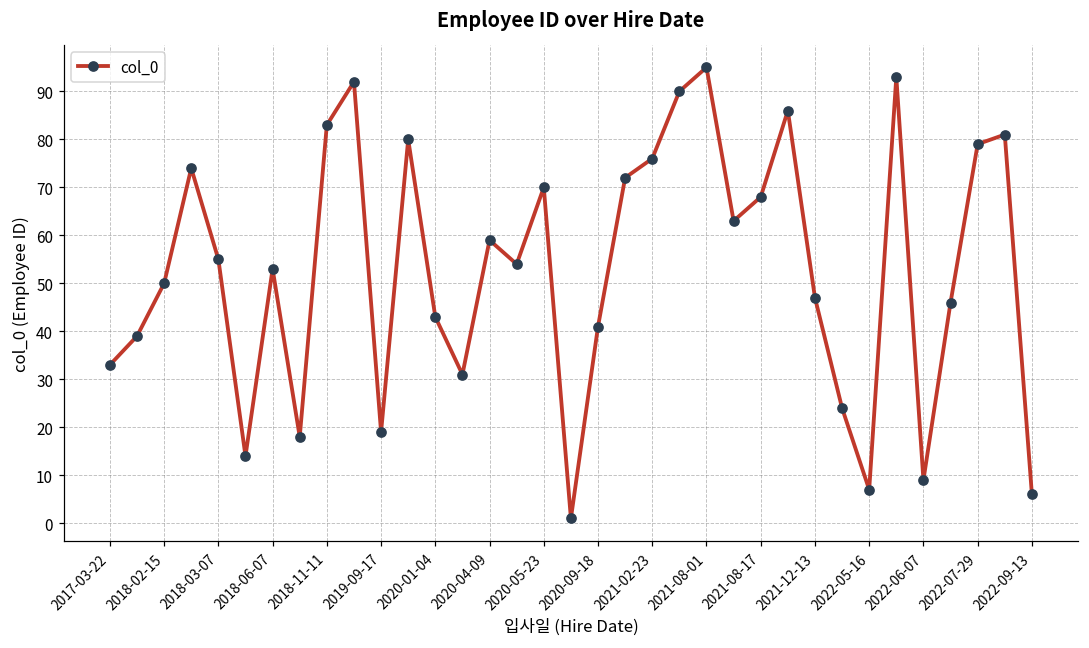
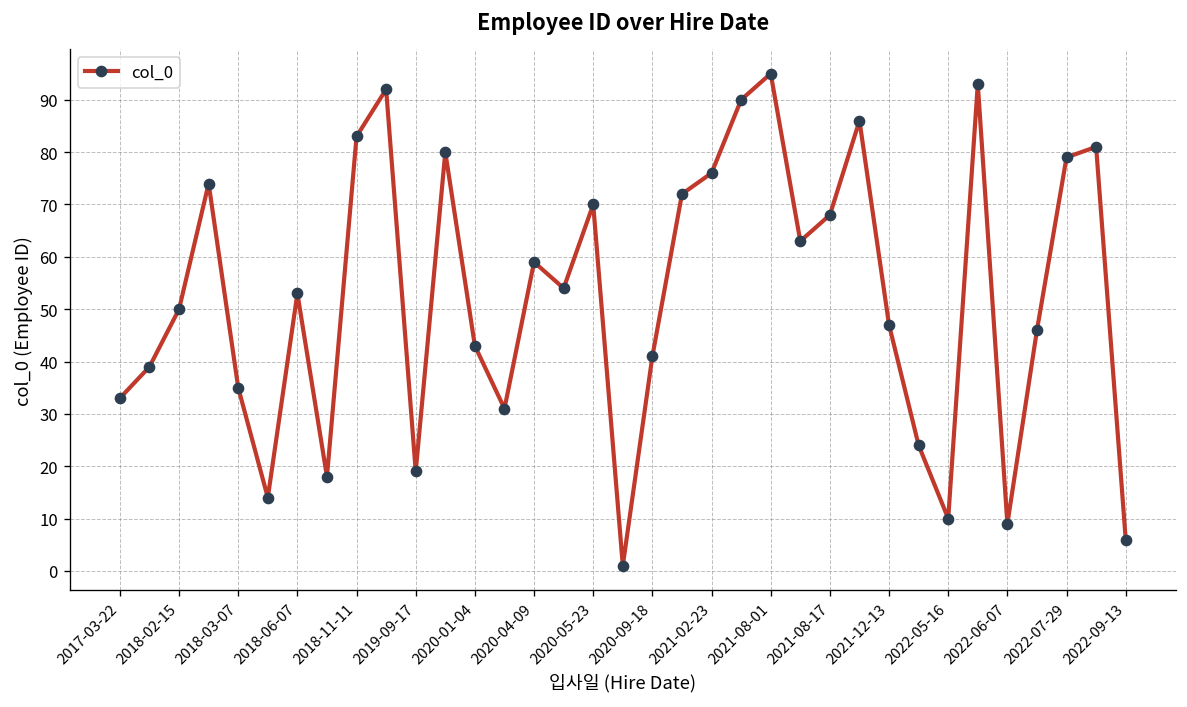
  {
-   "2018-03-07": 55,
+   "2018-03-07": 35,
    "2018-06-07": 53,
    "2019-09-17": 19,
    "2020-01-04": 43,
    "2020-05-23": 70,
    "2021-02-23": 76,
    "2021-08-01": 95,
-   "2022-05-16": 7,
+   "2022-05-16": 10,
    "2022-06-07": 9
  }
